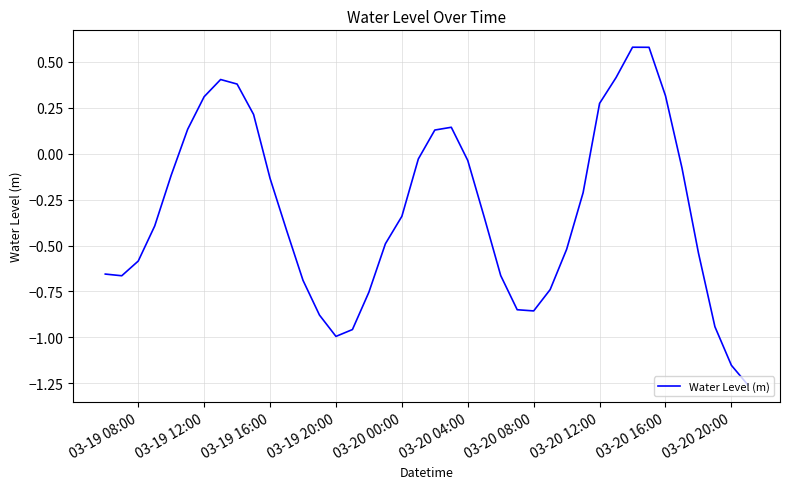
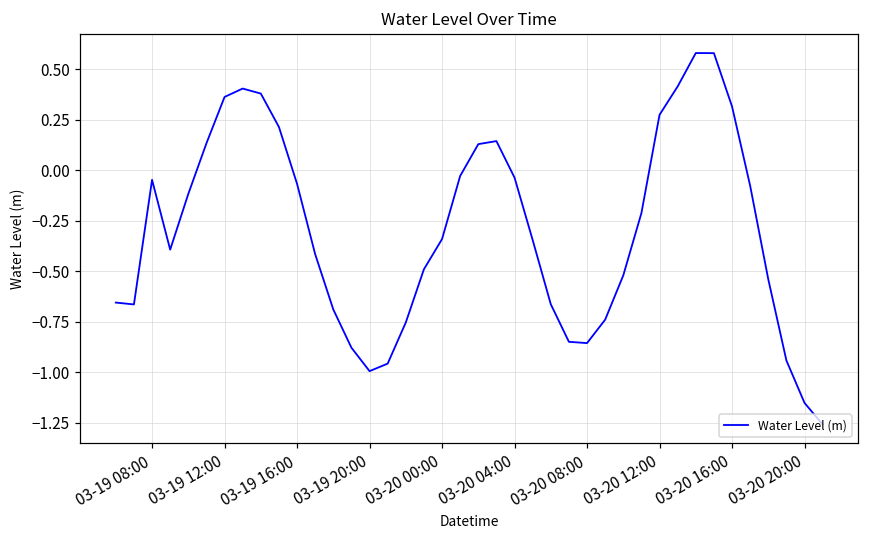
  {
-   "03-19 08:00": -0.58,
-   "03-19 12:00": 0.31,
-   "03-19 16:00": -0.13,
+   "03-19 08:00": -0.05,
+   "03-19 12:00": 0.36,
+   "03-19 16:00": -0.07,
    "03-19 20:00": -0.99,
    "03-20 00:00": -0.34,
    "03-20 04:00": -0.04,
    "03-20 08:00": -0.86,
    "03-20 12:00": 0.27,
    "03-20 16:00": 0.32,
    "03-20 20:00": -1.15
  }
